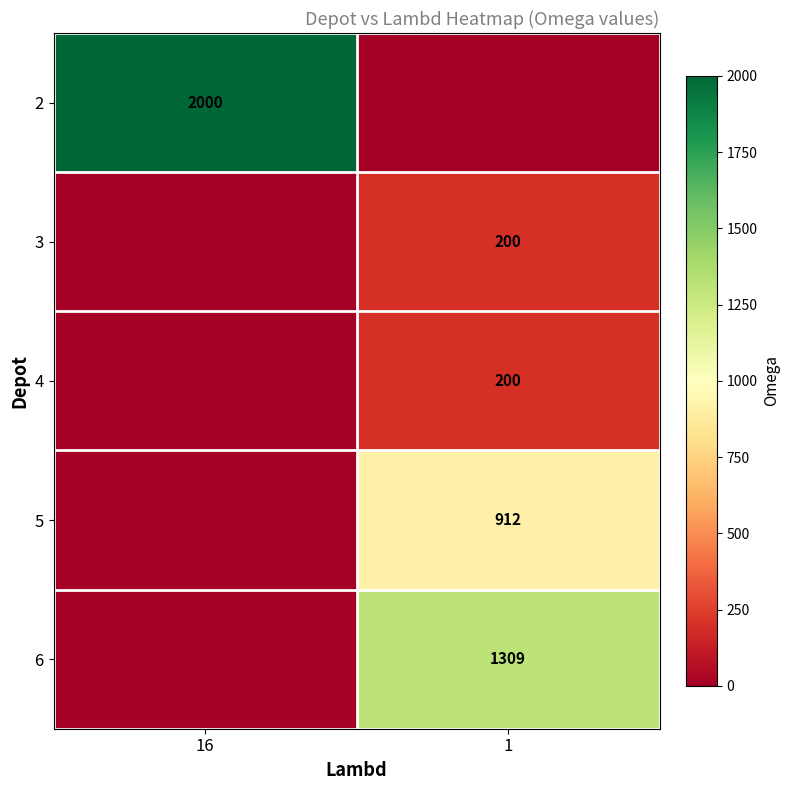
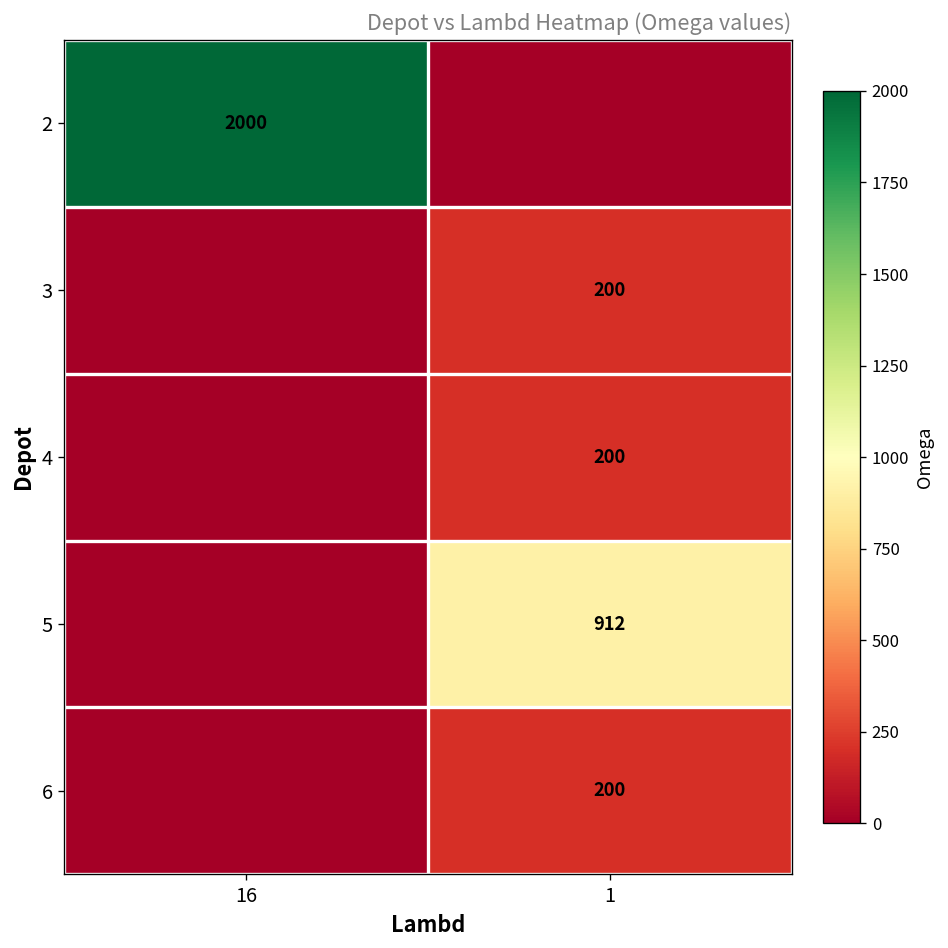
  {
    "2": {
      "16": 2000
    },
    "3": {
      "1": 200
    },
    "4": {
      "1": 200
    },
    "5": {
      "1": 912
    },
    "6": {
-     "1": 1309
+     "1": 200
    }
  }
